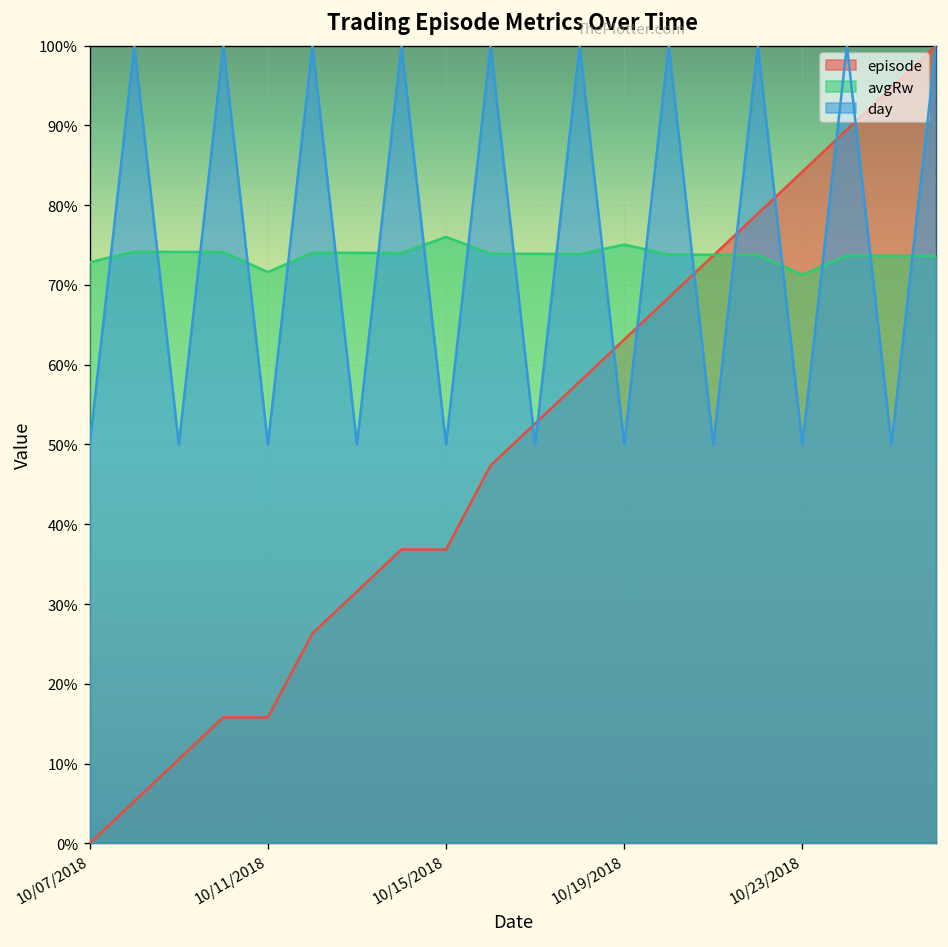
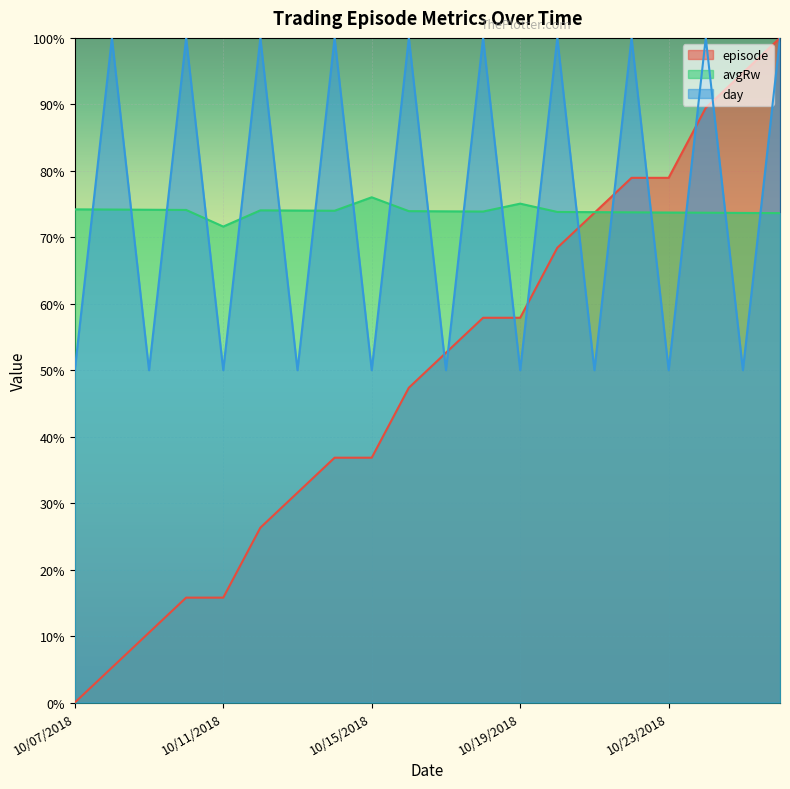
  {
    "episode": {
      "10/07/2018": "0%",
      "10/11/2018": "16%",
      "10/15/2018": "37%",
-     "10/19/2018": "63%",
-     "10/23/2018": "84%"
+     "10/19/2018": "58%",
+     "10/23/2018": "79%"
    },
    "avgRw": {
-     "10/07/2018": "73%",
+     "10/07/2018": "74%",
      "10/11/2018": "72%",
      "10/15/2018": "76%",
      "10/19/2018": "75%",
-     "10/23/2018": "71%"
+     "10/23/2018": "74%"
    },
    "day": {
      "10/07/2018": "50%",
      "10/11/2018": "50%",
      "10/15/2018": "50%",
      "10/19/2018": "50%",
      "10/23/2018": "50%"
    }
  }
